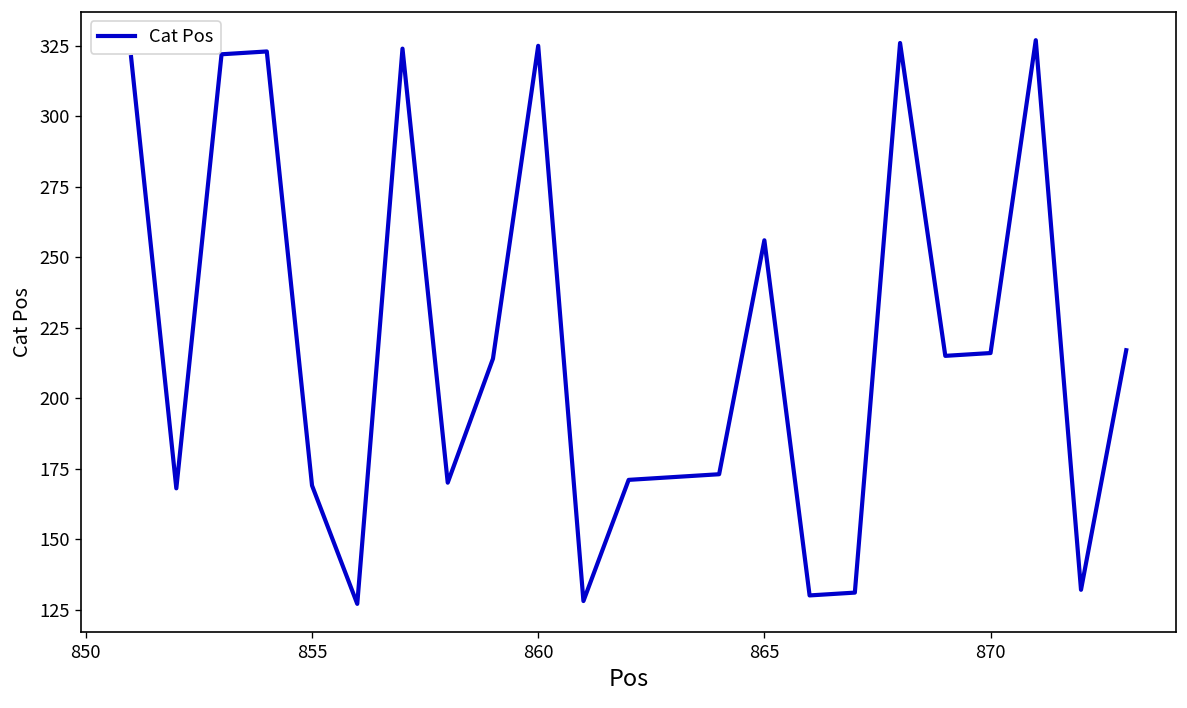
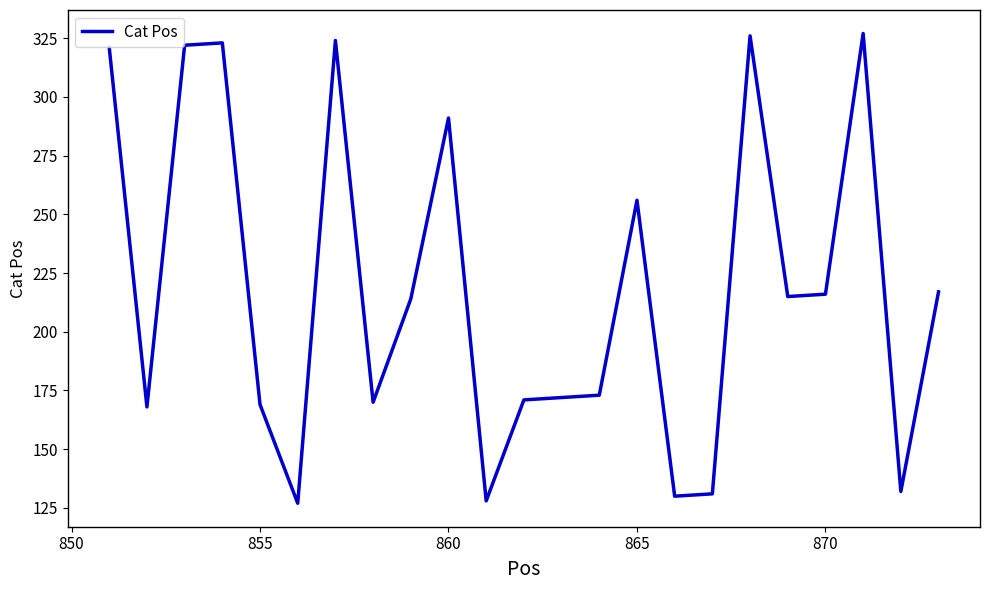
  {
    "855": 169,
-   "860": 325,
+   "860": 291,
    "865": 256,
    "870": 216
  }
